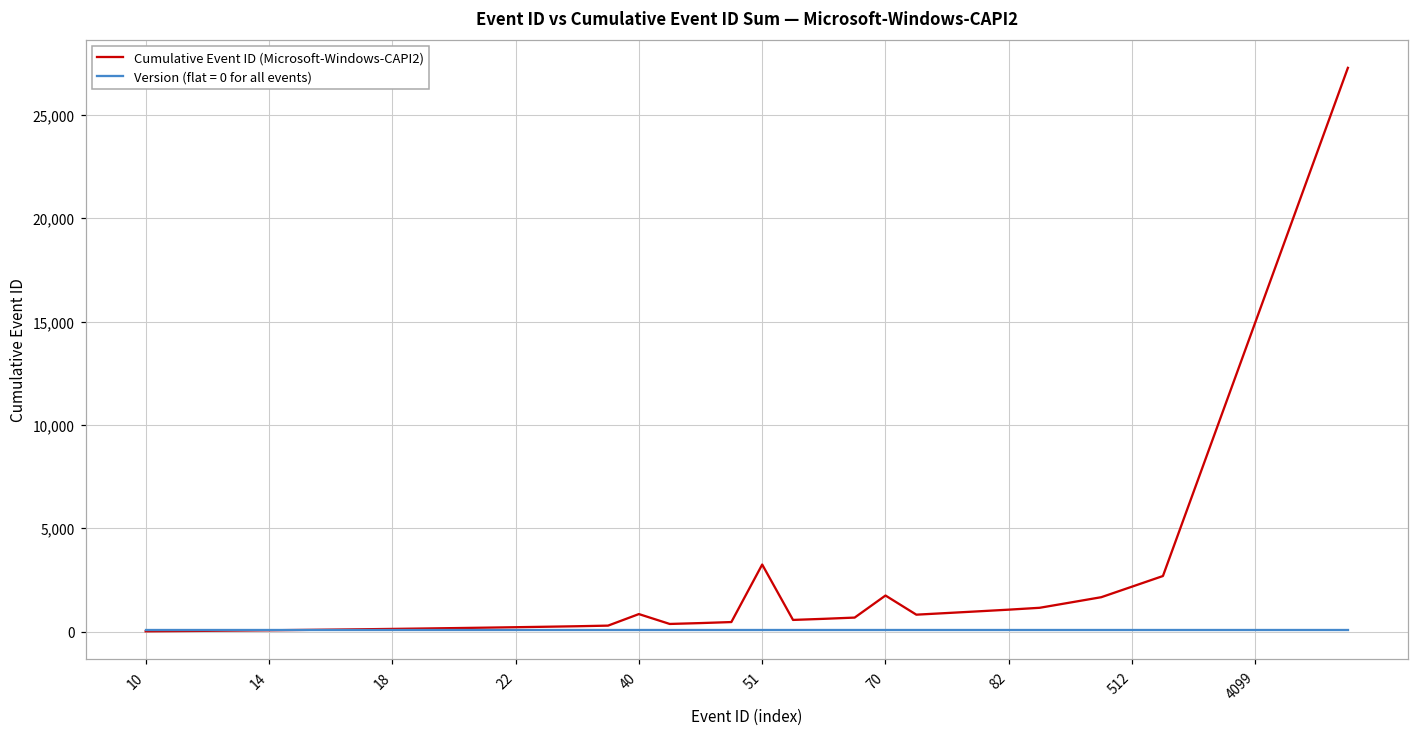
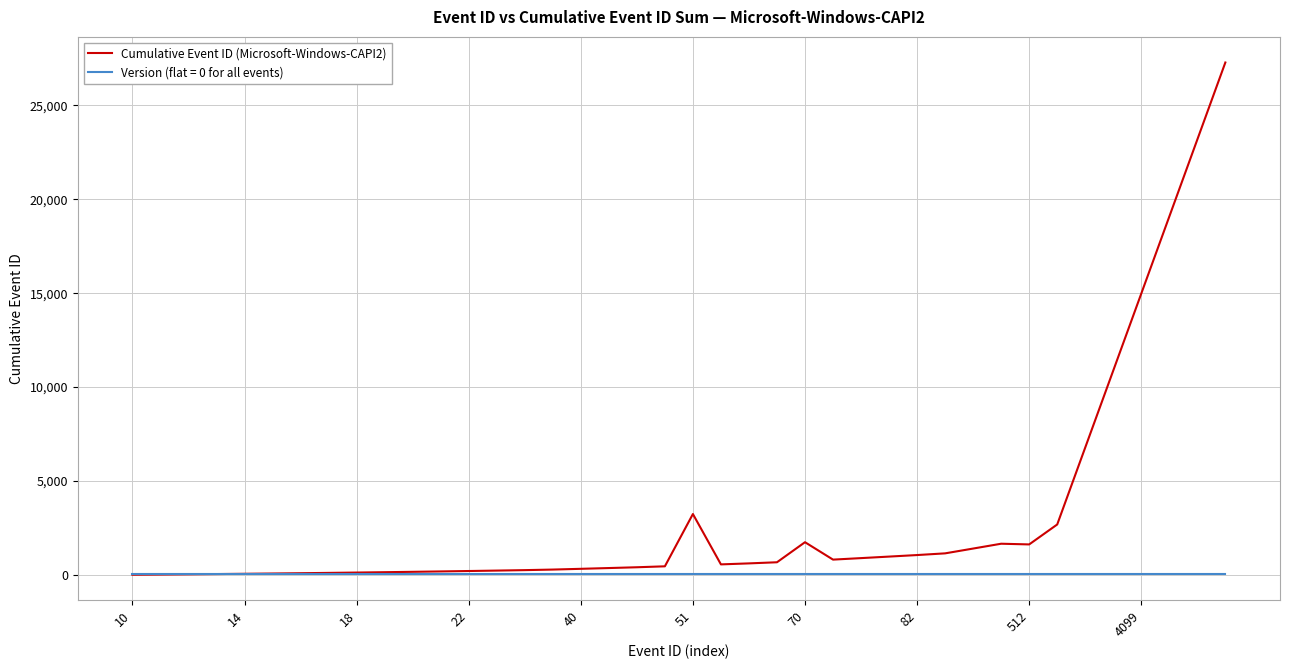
  {
    "Cumulative Event ID (Microsoft-Windows-CAPI2)": {
-     "40": "800",
+     "40": "300",
      "51": "3,200",
      "70": "1,700",
      "82": "1,100",
-     "512": "2,200",
+     "512": "1,600",
      "4099": "15,000"
    },
    "Version (flat = 0 for all events)": {
      "40": "100",
      "51": "100",
      "70": "100",
      "82": "100",
      "512": "100",
      "4099": "100"
    }
  }
